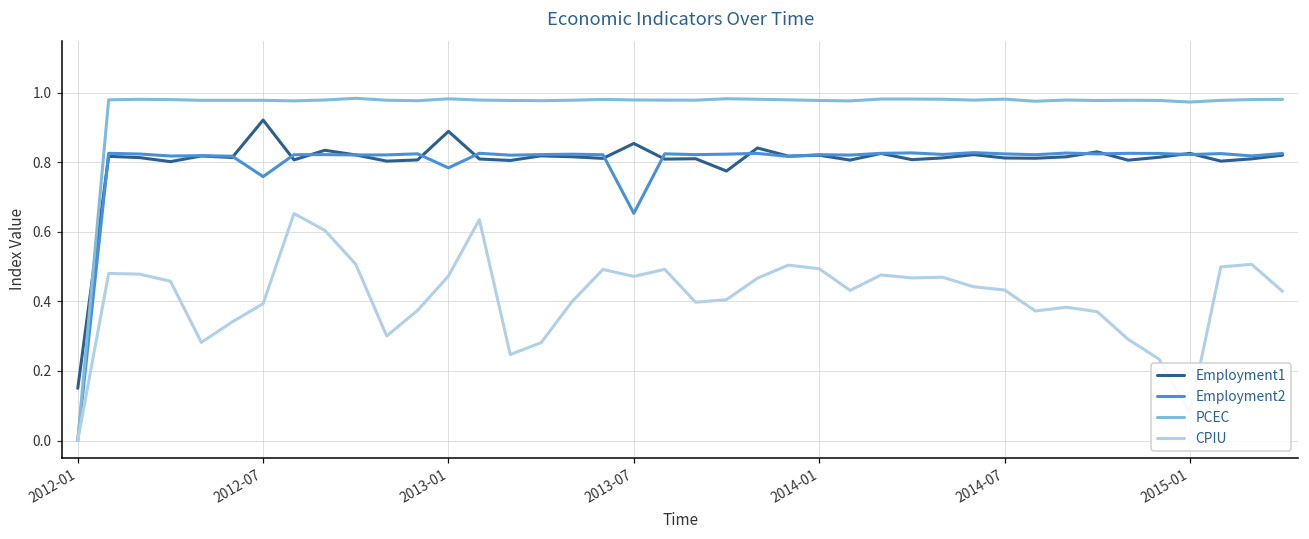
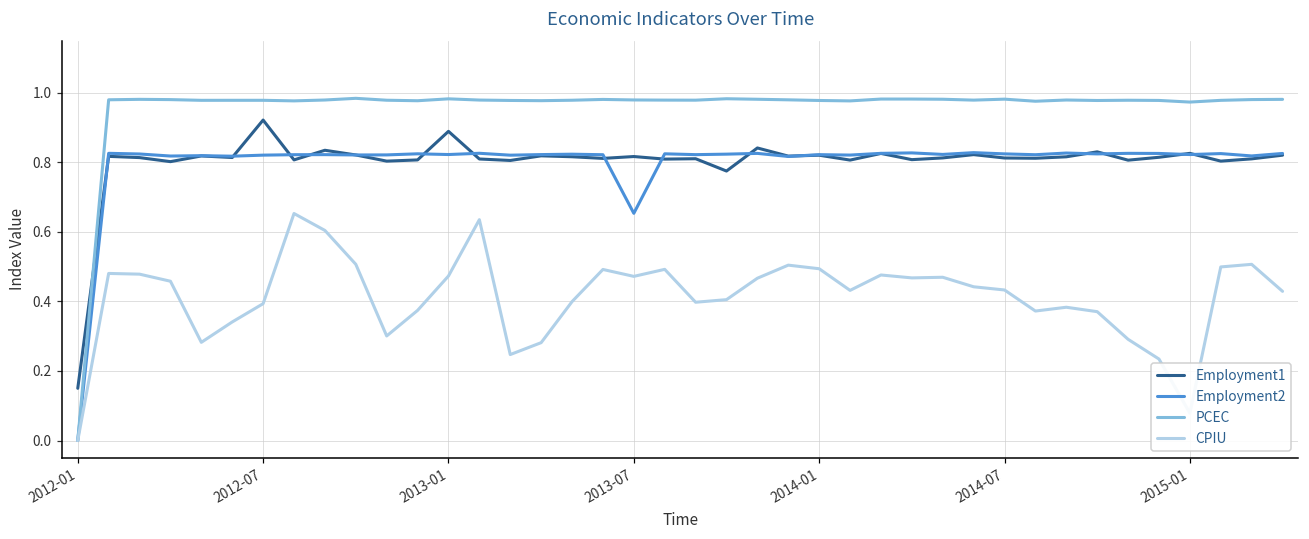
  {
    "Employment1": {
      "2012-01": 0.15,
      "2012-07": 0.92,
      "2013-01": 0.89,
-     "2013-07": 0.85,
+     "2013-07": 0.82,
      "2014-07": 0.81
    },
    "Employment2": {
-     "2012-07": 0.76,
-     "2013-01": 0.78,
+     "2012-07": 0.82,
+     "2013-01": 0.82,
      "2013-07": 0.65,
      "2014-07": 0.82
    }
  }
